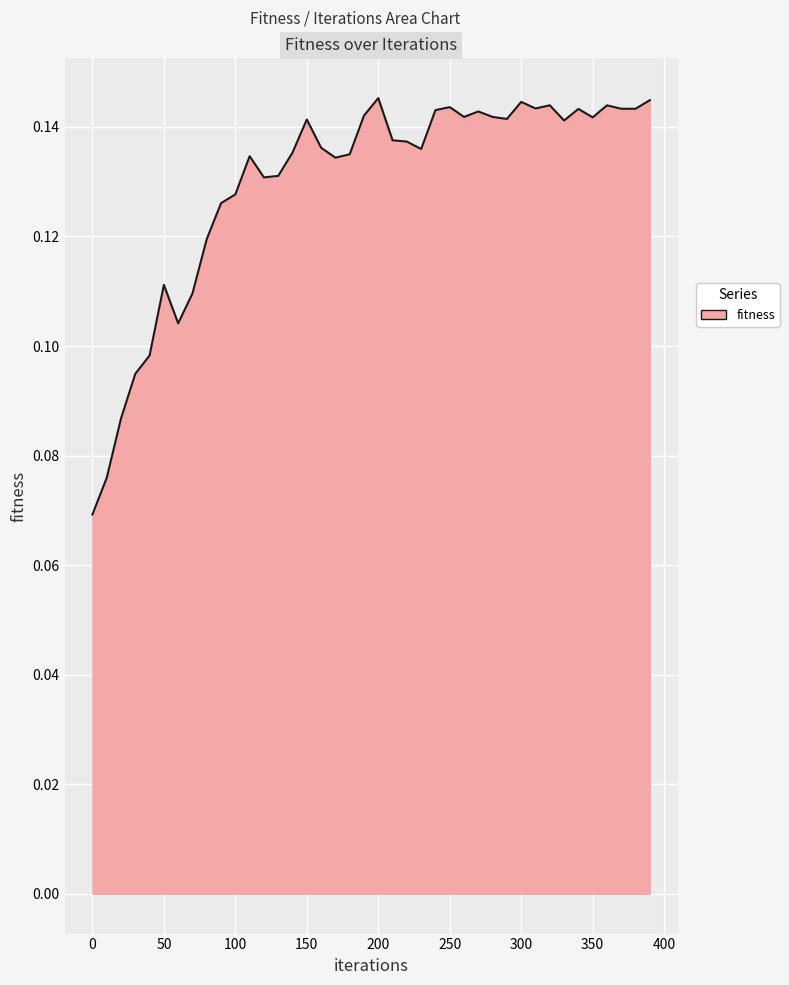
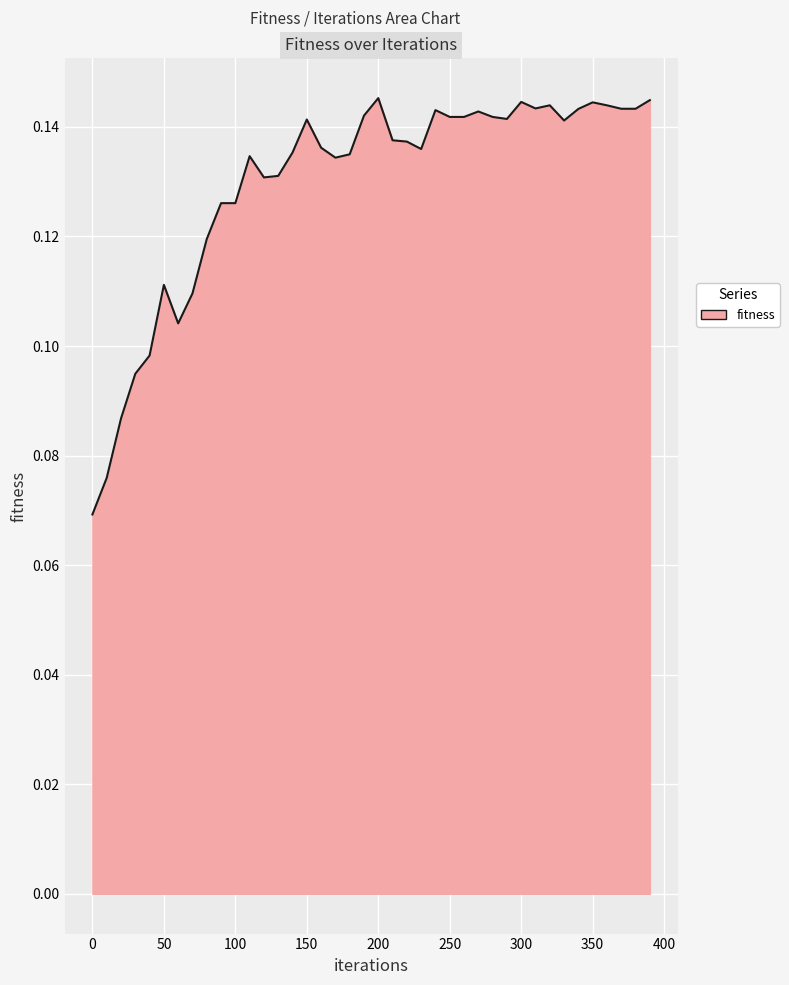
  {
    "0": 0.069,
    "50": 0.111,
-   "100": 0.128,
+   "100": 0.126,
    "150": 0.141,
    "200": 0.145,
-   "250": 0.144,
+   "250": 0.142,
    "300": 0.145,
-   "350": 0.142
+   "350": 0.144
  }
